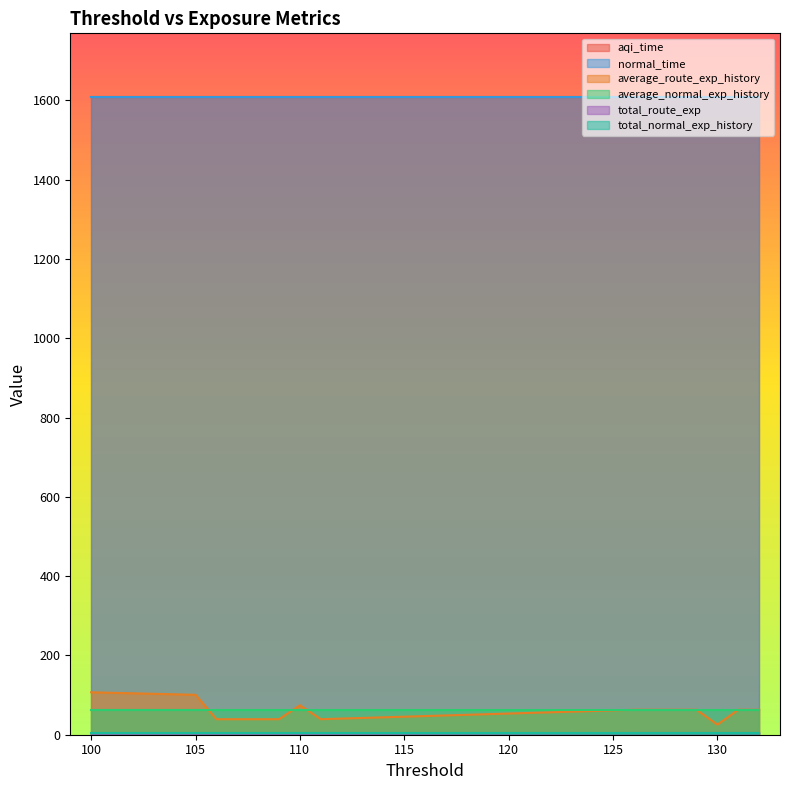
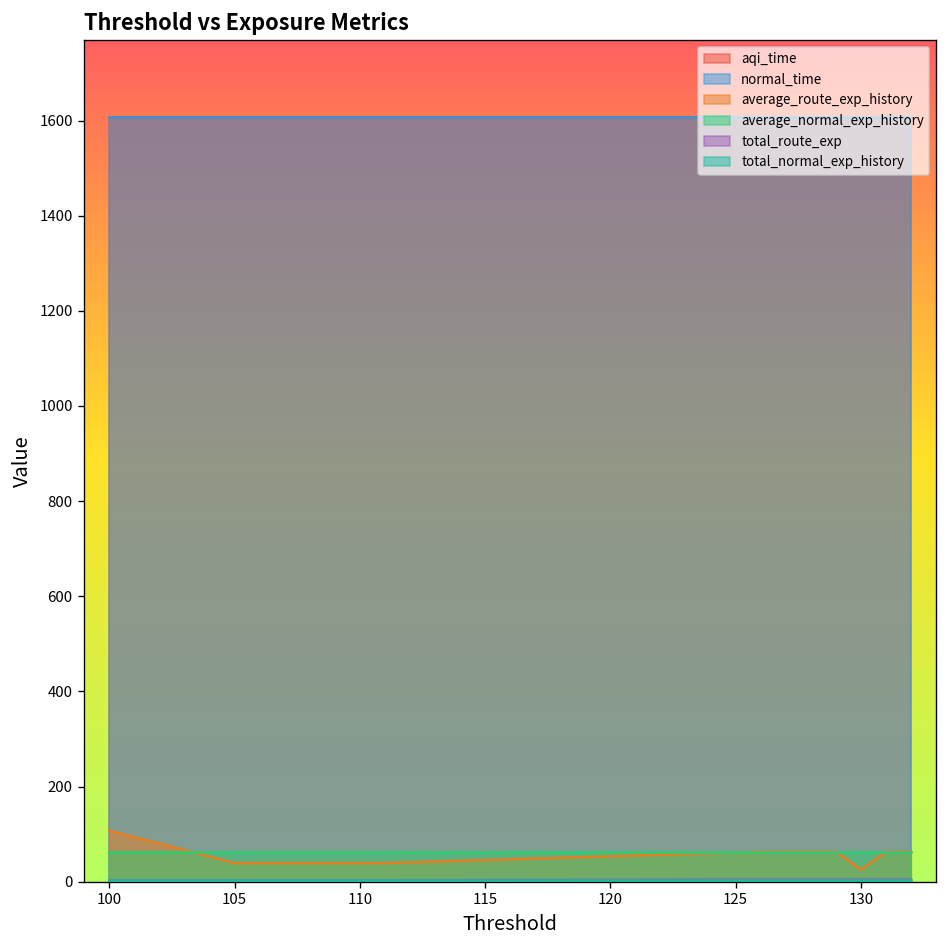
  {
    "average_route_exp_history": {
      "100": 110,
-     "105": 100,
-     "110": 70,
+     "105": 40,
+     "110": 40,
      "130": 30
    }
  }
